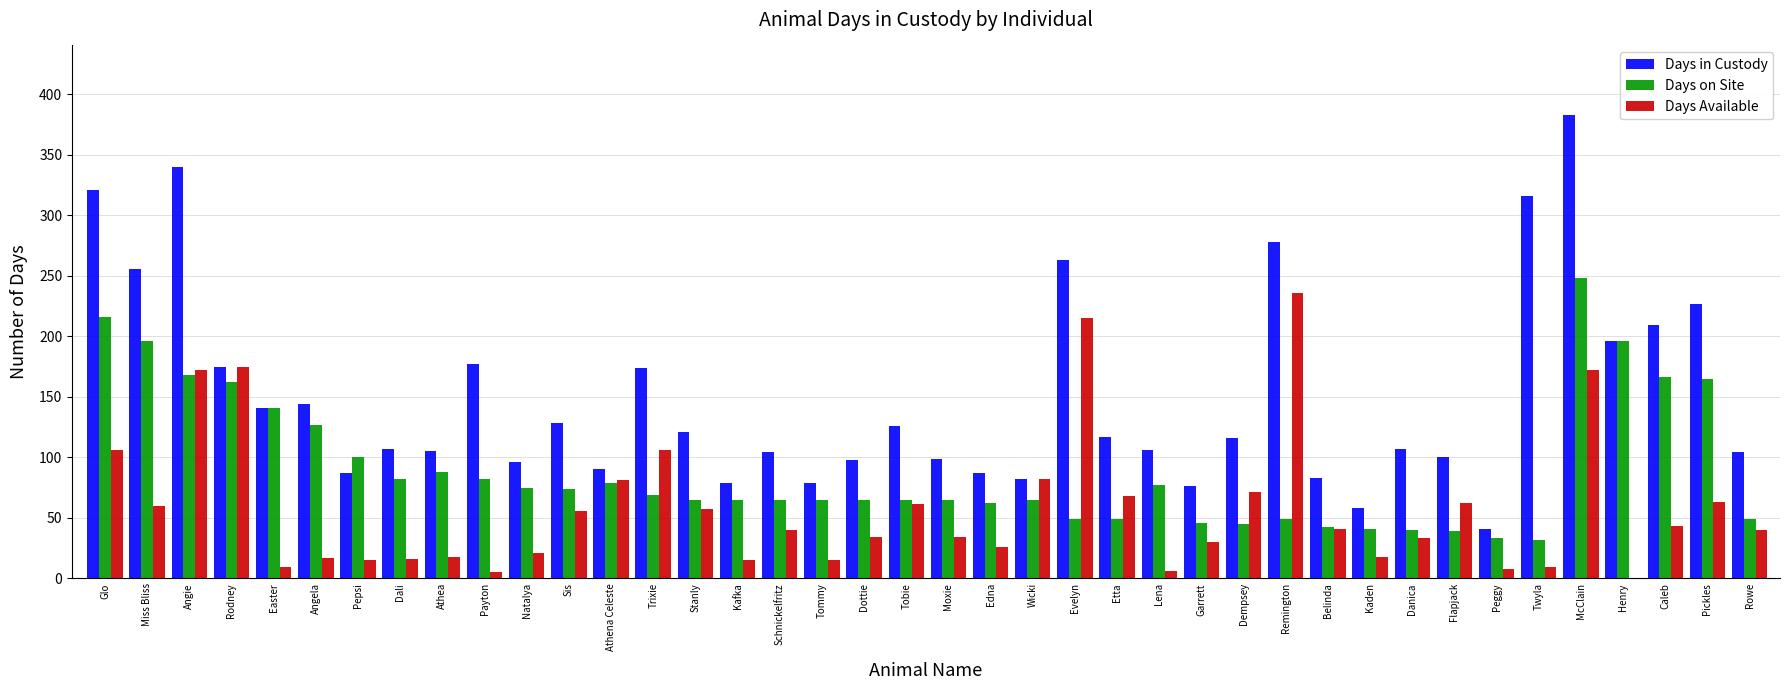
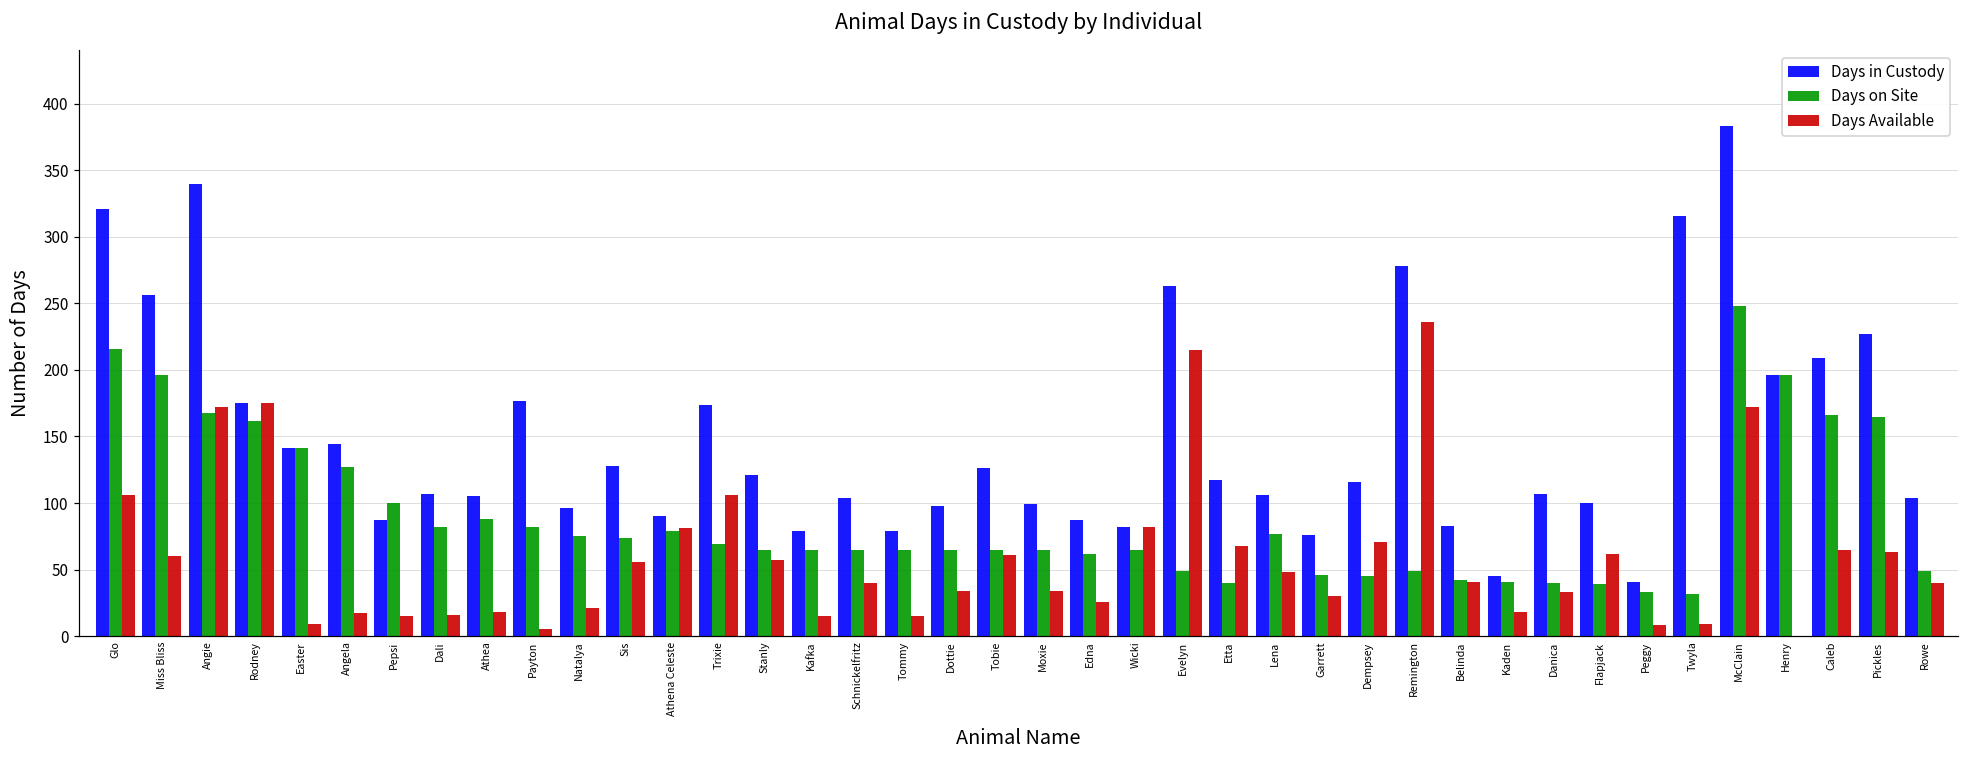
  {
    "Days in Custody": {
      "Glo": 321,
      "Miss Bliss": 256,
      "Angie": 340,
      "Rodney": 175,
      "Easter": 141,
      "Angela": 144,
      "Pepsi": 87,
      "Dali": 107,
      "Athea": 105,
      "Payton": 177,
      "Natalya": 96,
      "Sis": 128,
      "Athena Celeste": 90,
      "Trixie": 174,
      "Stanly": 121,
      "Kafka": 79,
      "Schnickelfritz": 104,
      "Tommy": 79,
      "Dottie": 98,
      "Tobie": 126,
      "Moxie": 99,
      "Edna": 87,
      "Wicki": 82,
      "Evelyn": 263,
      "Etta": 117,
      "Lena": 106,
      "Garrett": 76,
      "Dempsey": 116,
      "Remington": 278,
      "Belinda": 83,
-     "Kaden": 58,
+     "Kaden": 45,
      "Danica": 107,
      "Flapjack": 100,
      "Peggy": 41,
      "Twyla": 316,
      "McClain": 383,
      "Henry": 196,
      "Caleb": 209,
      "Pickles": 227,
      "Rowe": 104
    },
    "Days on Site": {
      "Glo": 216,
      "Miss Bliss": 196,
      "Angie": 168,
      "Rodney": 162,
      "Easter": 141,
      "Angela": 127,
      "Pepsi": 100,
      "Dali": 82,
      "Athea": 88,
      "Payton": 82,
      "Natalya": 75,
      "Sis": 74,
      "Athena Celeste": 79,
      "Trixie": 69,
      "Stanly": 65,
      "Kafka": 65,
      "Schnickelfritz": 65,
      "Tommy": 65,
      "Dottie": 65,
      "Tobie": 65,
      "Moxie": 65,
      "Edna": 62,
      "Wicki": 65,
      "Evelyn": 49,
-     "Etta": 49,
+     "Etta": 40,
      "Lena": 77,
      "Garrett": 46,
      "Dempsey": 45,
      "Remington": 49,
      "Belinda": 42,
      "Kaden": 41,
      "Danica": 40,
      "Flapjack": 39,
      "Peggy": 33,
      "Twyla": 32,
      "McClain": 248,
      "Henry": 196,
      "Caleb": 166,
      "Pickles": 165,
      "Rowe": 49
    },
    "Days Available": {
      "Glo": 106,
      "Miss Bliss": 60,
      "Angie": 172,
      "Rodney": 175,
      "Easter": 9,
      "Angela": 17,
      "Pepsi": 15,
      "Dali": 16,
      "Athea": 18,
      "Payton": 5,
      "Natalya": 21,
      "Sis": 56,
      "Athena Celeste": 81,
      "Trixie": 106,
      "Stanly": 57,
      "Kafka": 15,
      "Schnickelfritz": 40,
      "Tommy": 15,
      "Dottie": 34,
      "Tobie": 61,
      "Moxie": 34,
      "Edna": 26,
      "Wicki": 82,
      "Evelyn": 215,
      "Etta": 68,
-     "Lena": 6,
+     "Lena": 48,
      "Garrett": 30,
      "Dempsey": 71,
      "Remington": 236,
      "Belinda": 41,
      "Kaden": 18,
      "Danica": 33,
      "Flapjack": 62,
      "Peggy": 8,
      "Twyla": 9,
      "McClain": 172,
      "Henry": 0,
-     "Caleb": 43,
+     "Caleb": 65,
      "Pickles": 63,
      "Rowe": 40
    }
  }
